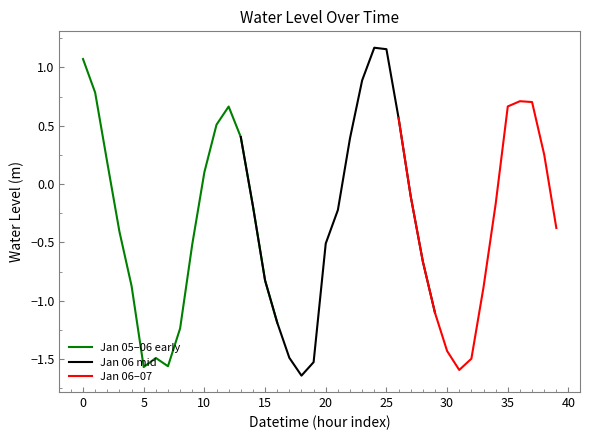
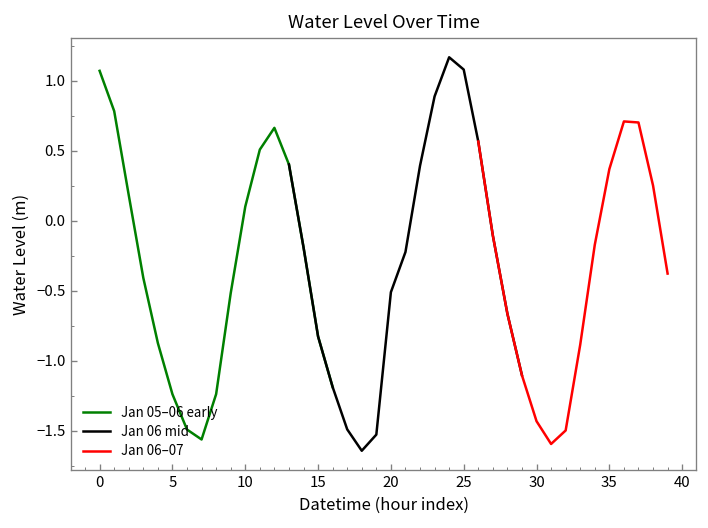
  {
    "Jan 05–06 early": {
      "0": 1.07,
-     "5": -1.57,
+     "5": -1.24,
      "10": 0.10
    },
    "Jan 06 mid": {
      "20": -0.51,
-     "25": 1.16
+     "25": 1.08
    },
    "Jan 06–07": {
      "30": -1.43,
-     "35": 0.67
+     "35": 0.37
    }
  }
